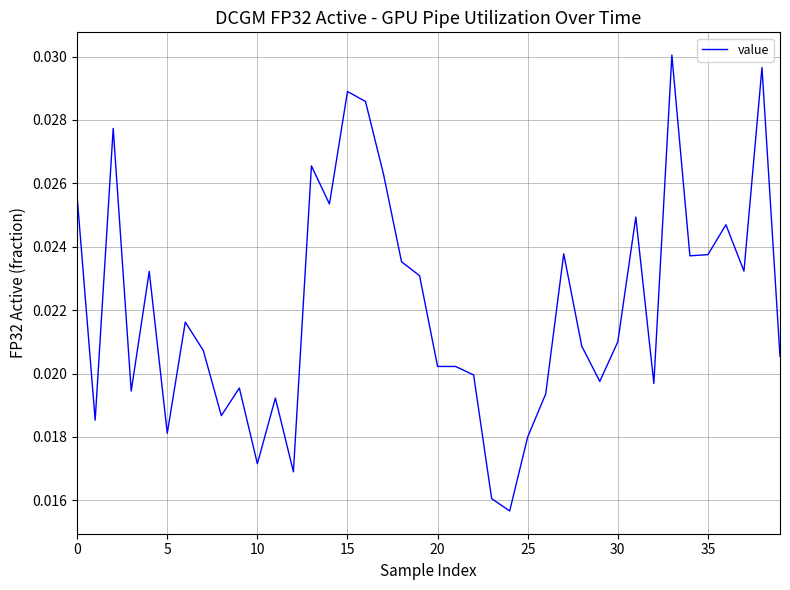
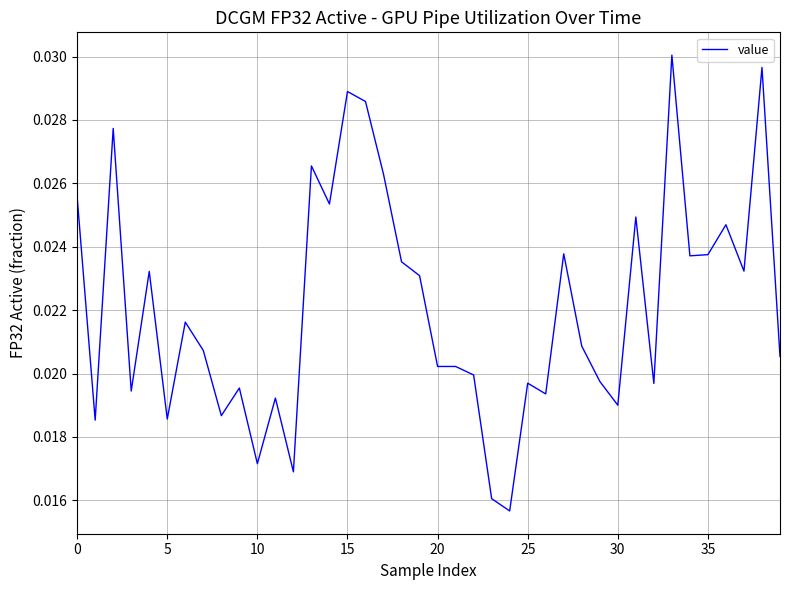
  {
    "0": 0.0256,
-   "5": 0.0181,
+   "5": 0.0186,
    "10": 0.0172,
    "15": 0.0289,
    "20": 0.0202,
-   "25": 0.0180,
-   "30": 0.021,
+   "25": 0.0197,
+   "30": 0.019,
    "35": 0.0238
  }
